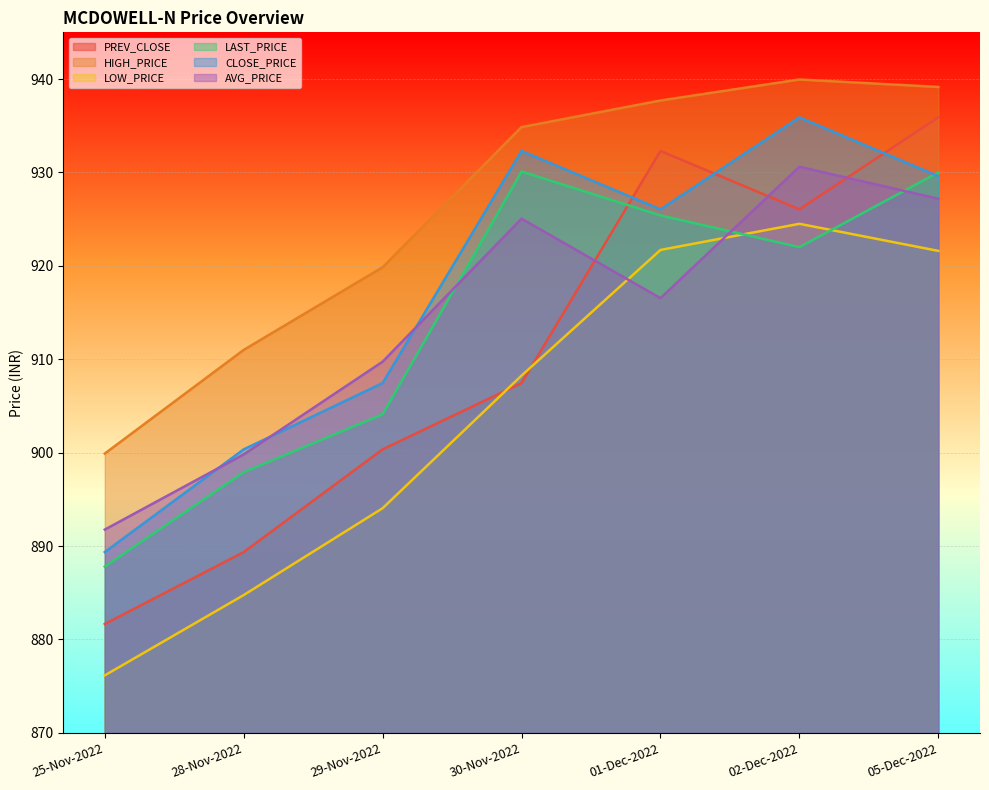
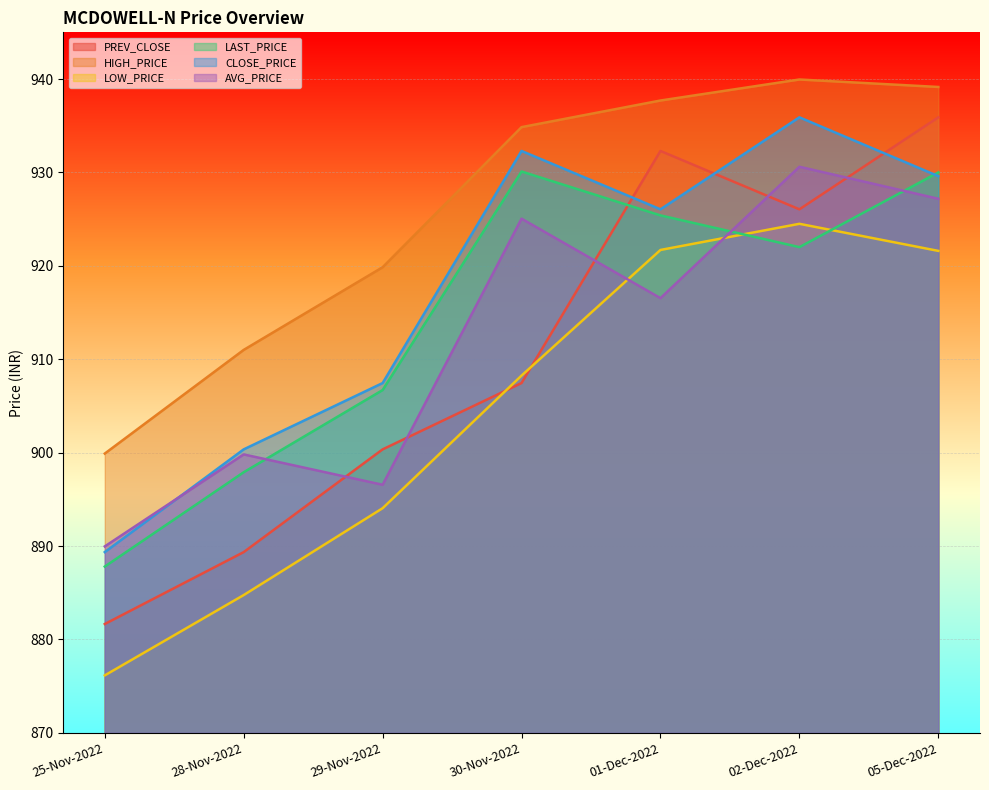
  {
    "LAST_PRICE": {
      "25-Nov-2022": 888,
      "28-Nov-2022": 898,
-     "29-Nov-2022": 904,
+     "29-Nov-2022": 907,
      "30-Nov-2022": 930,
      "01-Dec-2022": 925,
      "02-Dec-2022": 922,
      "05-Dec-2022": 930
    },
    "CLOSE_PRICE": {
      "25-Nov-2022": 889,
      "28-Nov-2022": 900,
      "29-Nov-2022": 907,
      "30-Nov-2022": 932,
      "01-Dec-2022": 926,
      "02-Dec-2022": 936,
      "05-Dec-2022": 930
    },
    "AVG_PRICE": {
-     "25-Nov-2022": 892,
+     "25-Nov-2022": 890,
      "28-Nov-2022": 900,
-     "29-Nov-2022": 910,
+     "29-Nov-2022": 897,
      "30-Nov-2022": 925,
      "01-Dec-2022": 917,
      "02-Dec-2022": 931,
      "05-Dec-2022": 927
    }
  }
